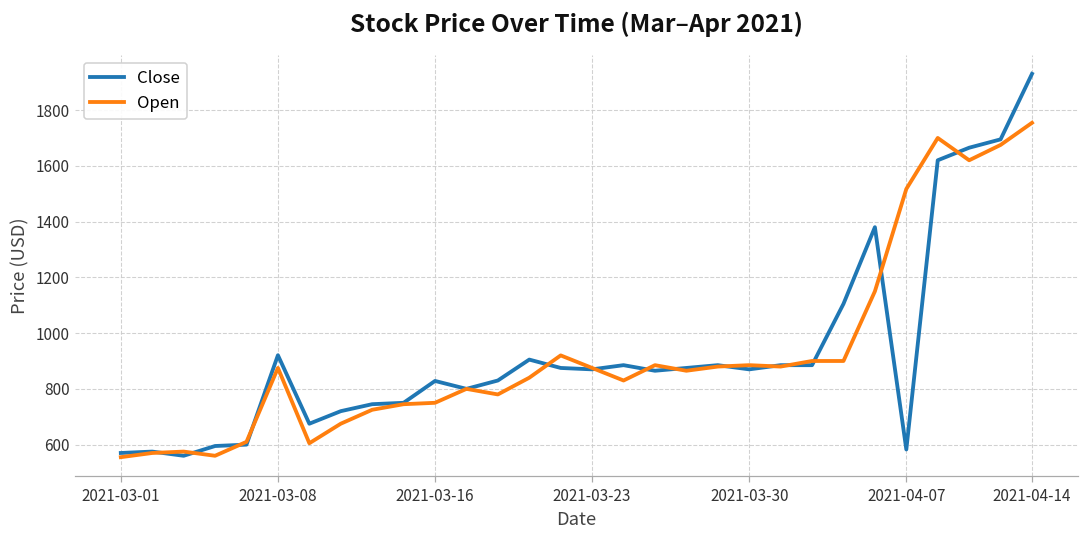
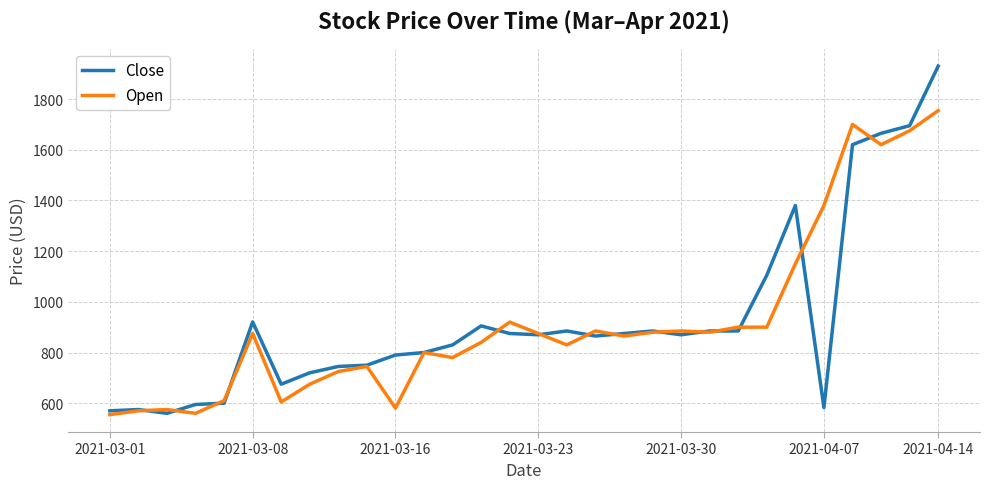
  {
    "Close": {
      "2021-03-01": 570,
      "2021-03-08": 920,
-     "2021-03-16": 830,
+     "2021-03-16": 790,
      "2021-03-30": 870,
      "2021-04-07": 580,
      "2021-04-14": 1930
    },
    "Open": {
      "2021-03-01": 560,
      "2021-03-08": 880,
-     "2021-03-16": 750,
+     "2021-03-16": 580,
      "2021-03-30": 890,
-     "2021-04-07": 1520,
+     "2021-04-07": 1380,
      "2021-04-14": 1750
    }
  }
